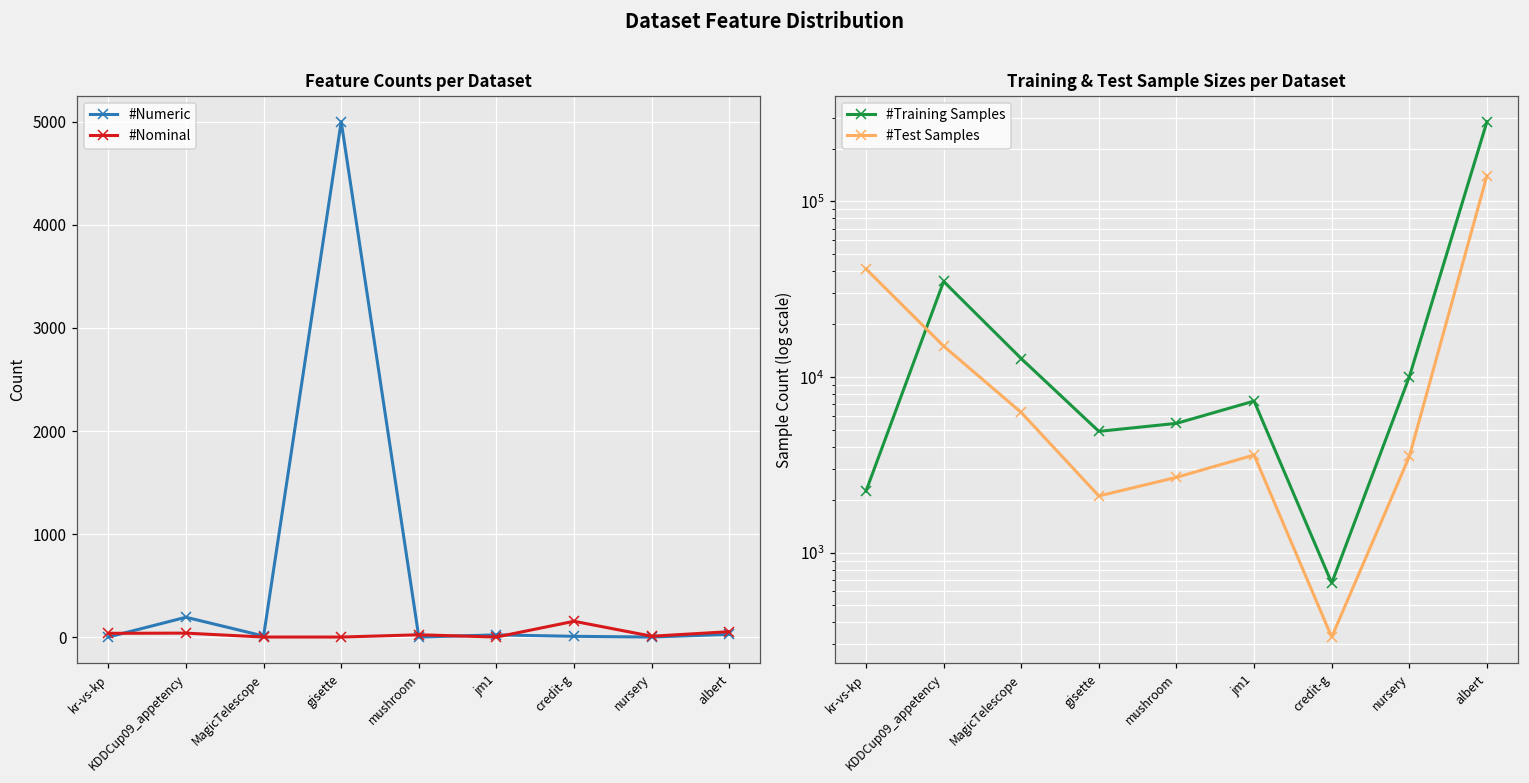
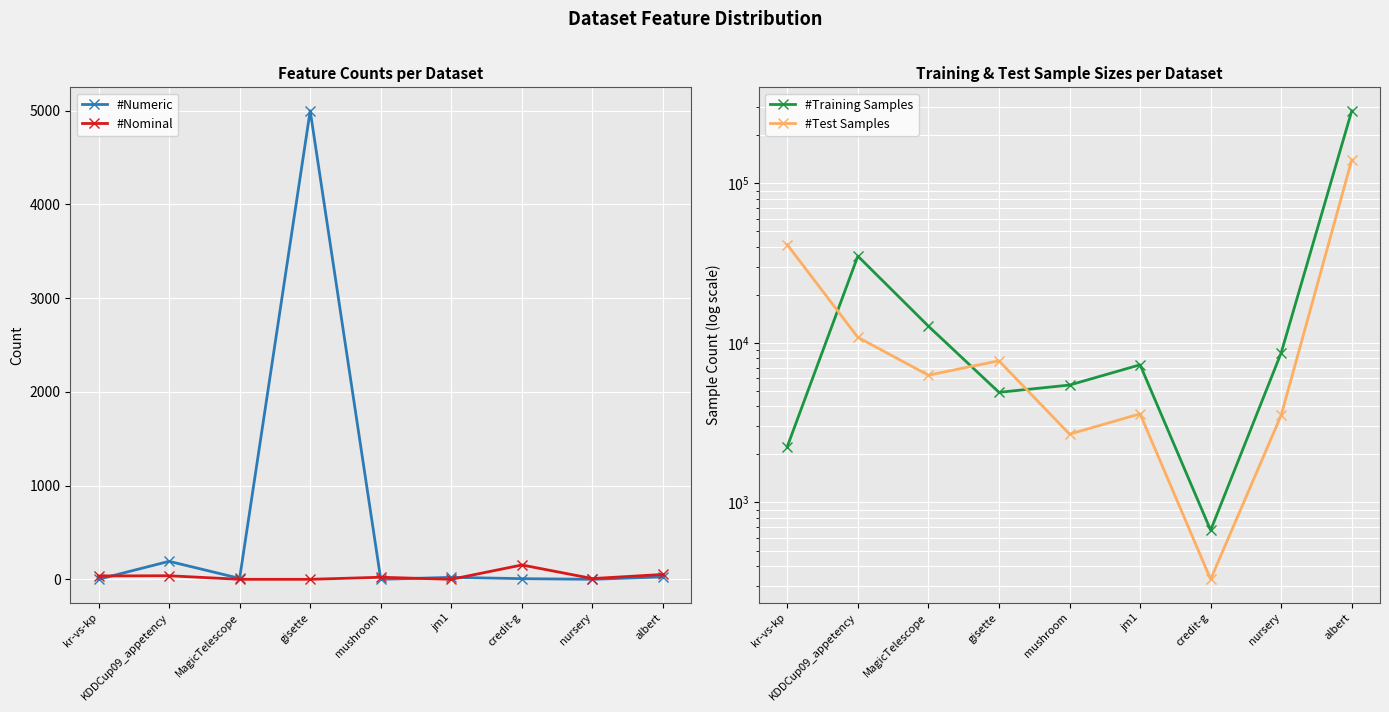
  {
    "Feature Counts per Dataset": {
      "#Numeric": {
        "kr-vs-kp": 0,
        "KDDCup09_appetency": 200,
        "gisette": 5000,
        "credit-g": 0
      },
      "#Nominal": {
        "kr-vs-kp": 0,
        "KDDCup09_appetency": 0,
        "gisette": 0,
        "credit-g": 200
      }
    },
    "Training & Test Sample Sizes per Dataset": {
      "#Training Samples": {
        "kr-vs-kp": 2200,
        "KDDCup09_appetency": 35000,
        "MagicTelescope": 13000,
        "gisette": 4900,
        "mushroom": 5400,
        "jm1": 7000,
        "credit-g": 670,
-       "nursery": 10000,
+       "nursery": 9000,
        "albert": 280000
      },
      "#Test Samples": {
        "kr-vs-kp": 41000,
-       "KDDCup09_appetency": 15000,
+       "KDDCup09_appetency": 11000,
        "MagicTelescope": 6300,
-       "gisette": 2100,
+       "gisette": 8000,
        "mushroom": 2700,
        "jm1": 3600,
        "credit-g": 330,
        "nursery": 3500,
        "albert": 140000
      }
    }
  }
